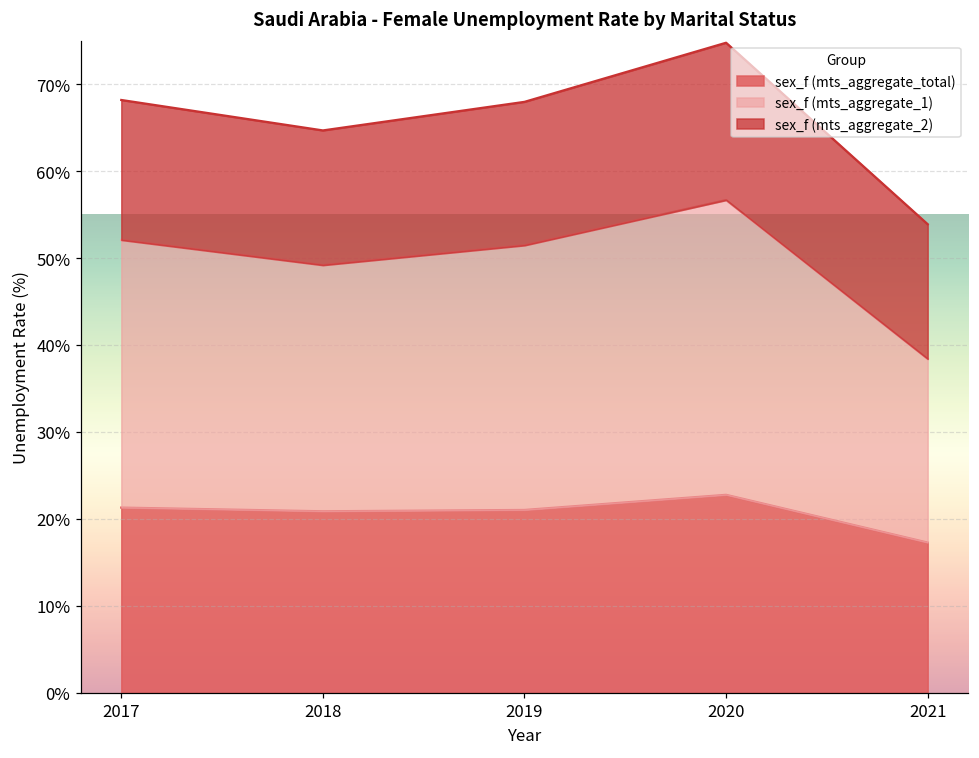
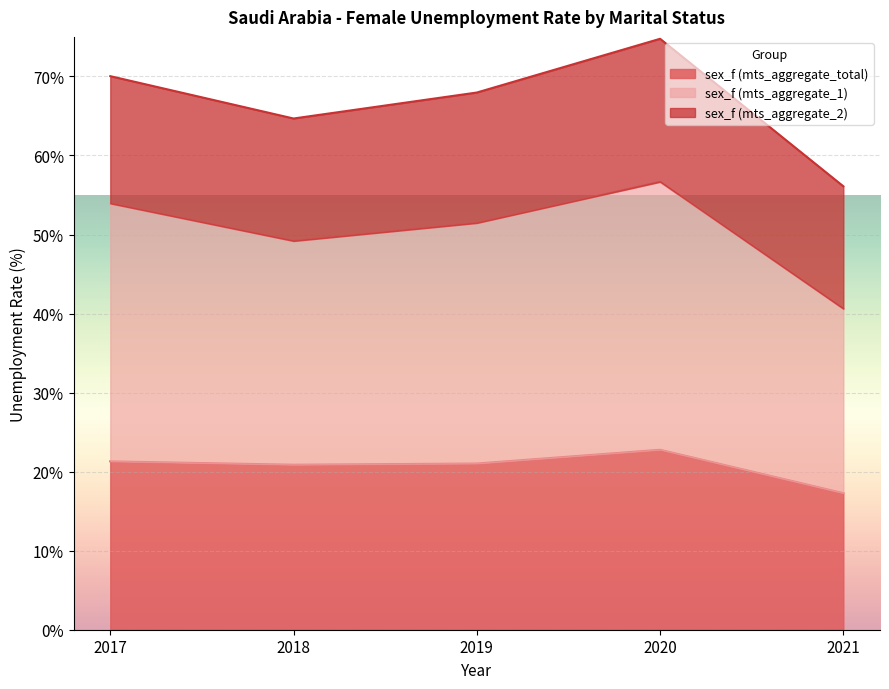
  {
    "sex_f (mts_aggregate_1)": {
-     "2017": "31%",
+     "2017": "33%",
      "2018": "28%",
      "2019": "30%",
      "2020": "34%",
-     "2021": "21%"
+     "2021": "23%"
    }
  }
